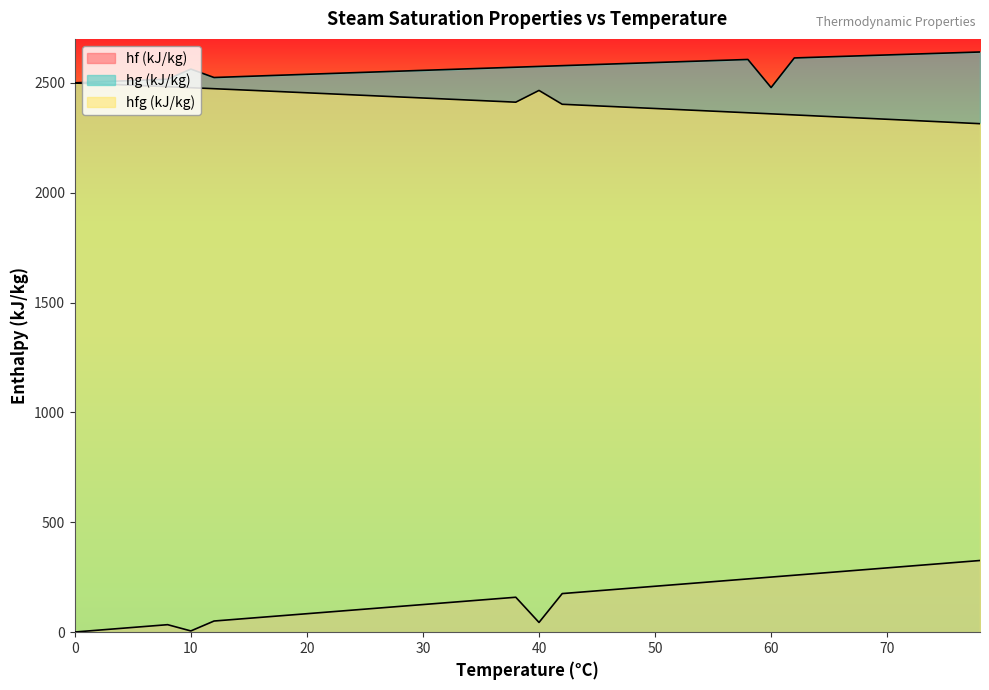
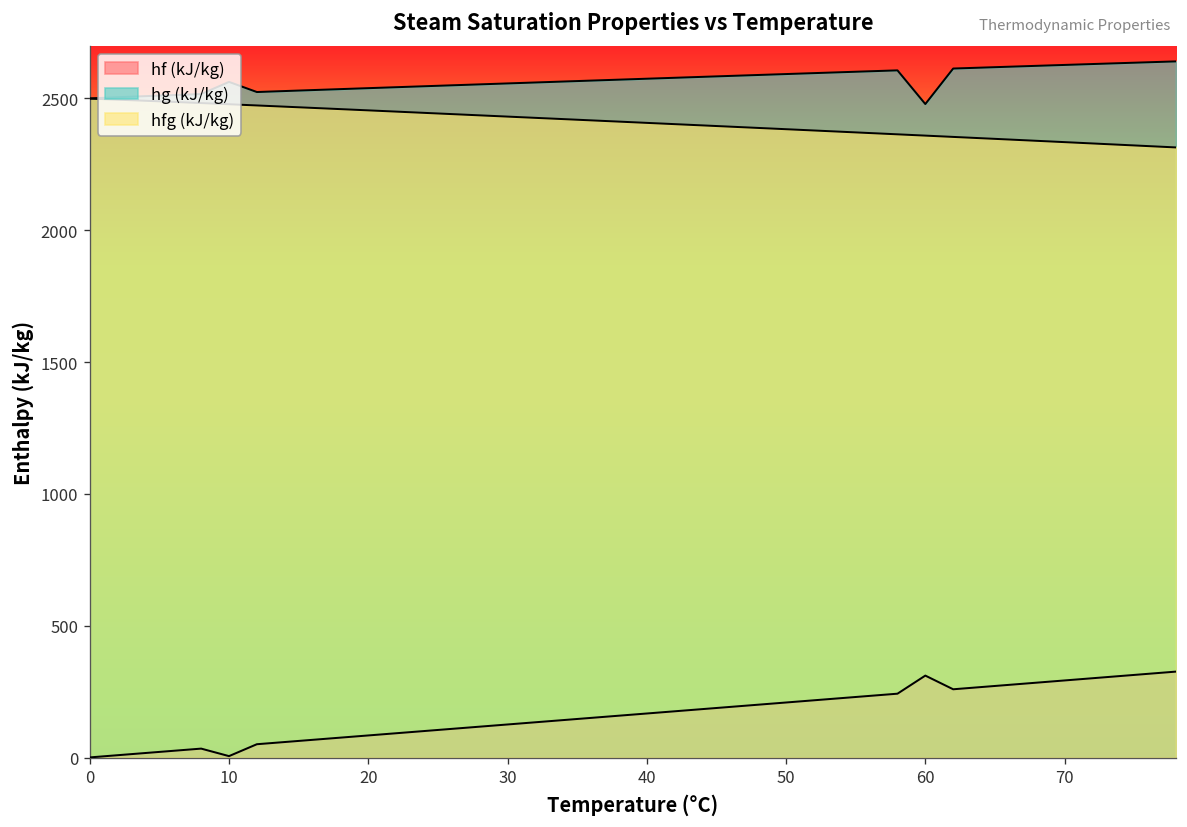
  {
    "hf (kJ/kg)": {
      "0": 0,
      "10": 10,
      "20": 80,
      "30": 130,
-     "40": 40,
+     "40": 170,
      "50": 210,
-     "60": 250,
+     "60": 310,
      "70": 290
    },
    "hg (kJ/kg)": {
      "20": 2540,
      "30": 2560,
      "40": 2570,
      "50": 2590,
      "60": 2480,
      "70": 2630
    },
    "hfg (kJ/kg)": {
      "20": 2450,
      "30": 2430,
-     "40": 2470,
+     "40": 2410,
      "50": 2380,
      "60": 2360,
      "70": 2330
    }
  }
